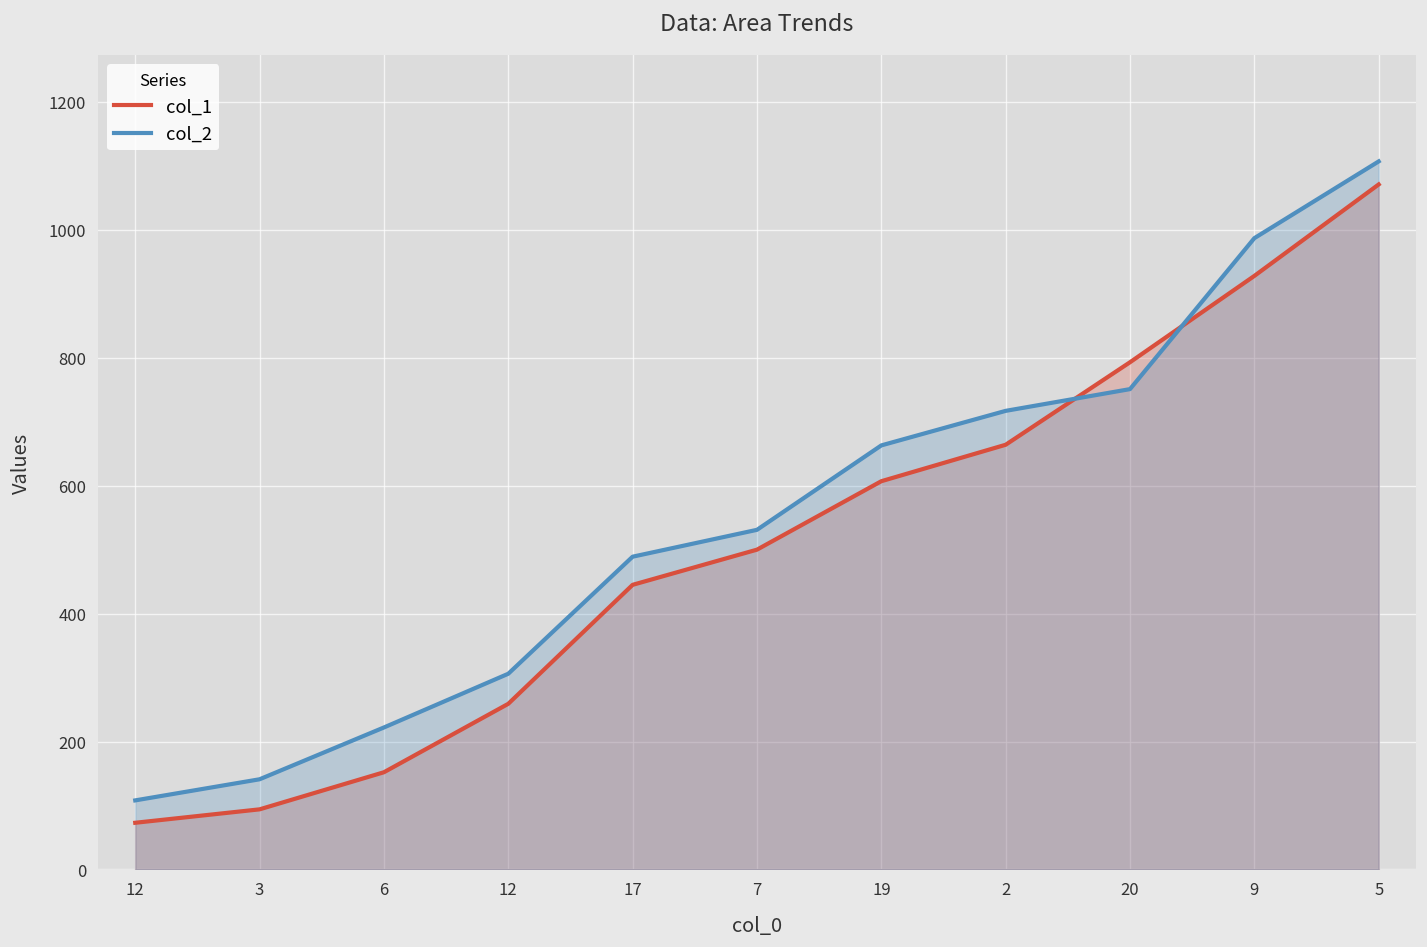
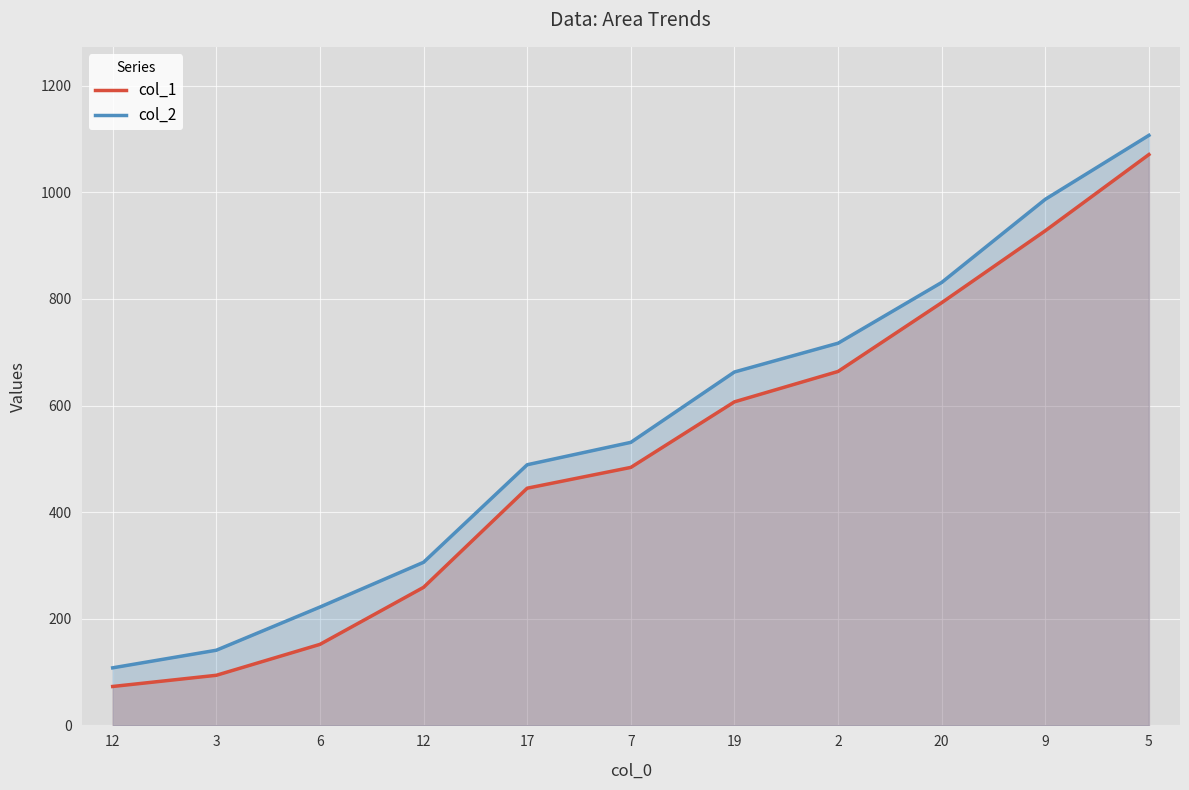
  {
    "col_1": {
      "3": 90,
      "6": 150,
      "17": 450,
-     "7": 500,
+     "7": 480,
      "19": 610,
      "2": 660,
      "20": 790,
      "9": 930,
      "5": 1070
    },
    "col_2": {
      "3": 140,
      "6": 220,
      "17": 490,
      "7": 530,
      "19": 660,
      "2": 720,
-     "20": 750,
+     "20": 830,
      "9": 990,
      "5": 1110
    }
  }
